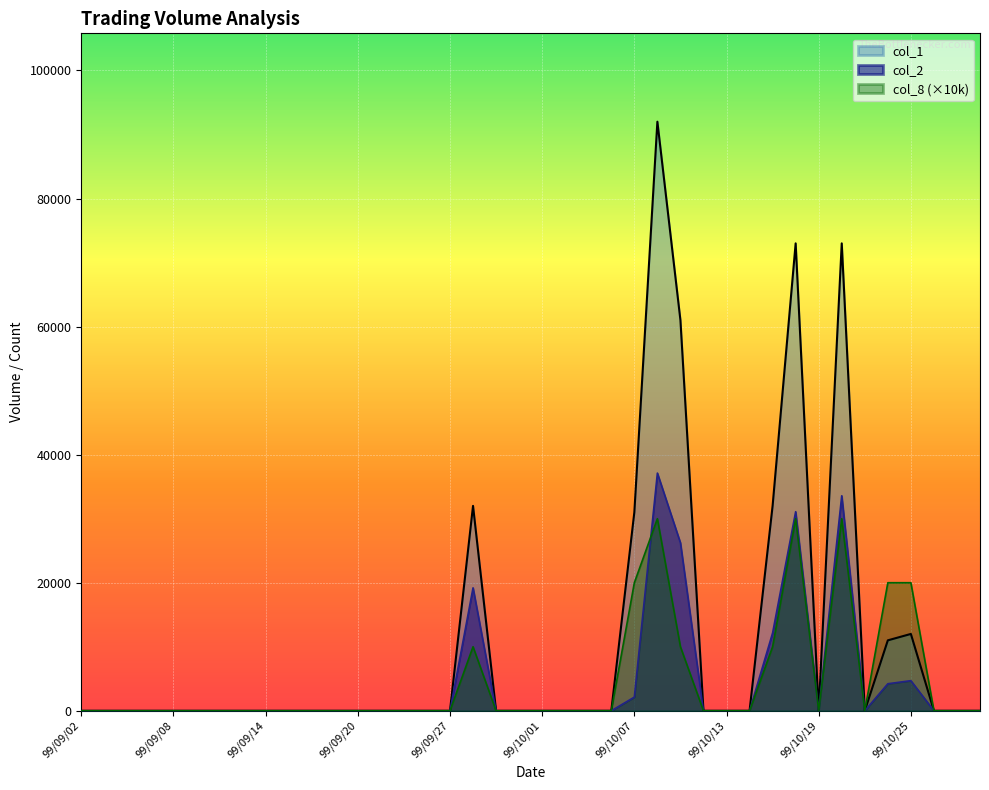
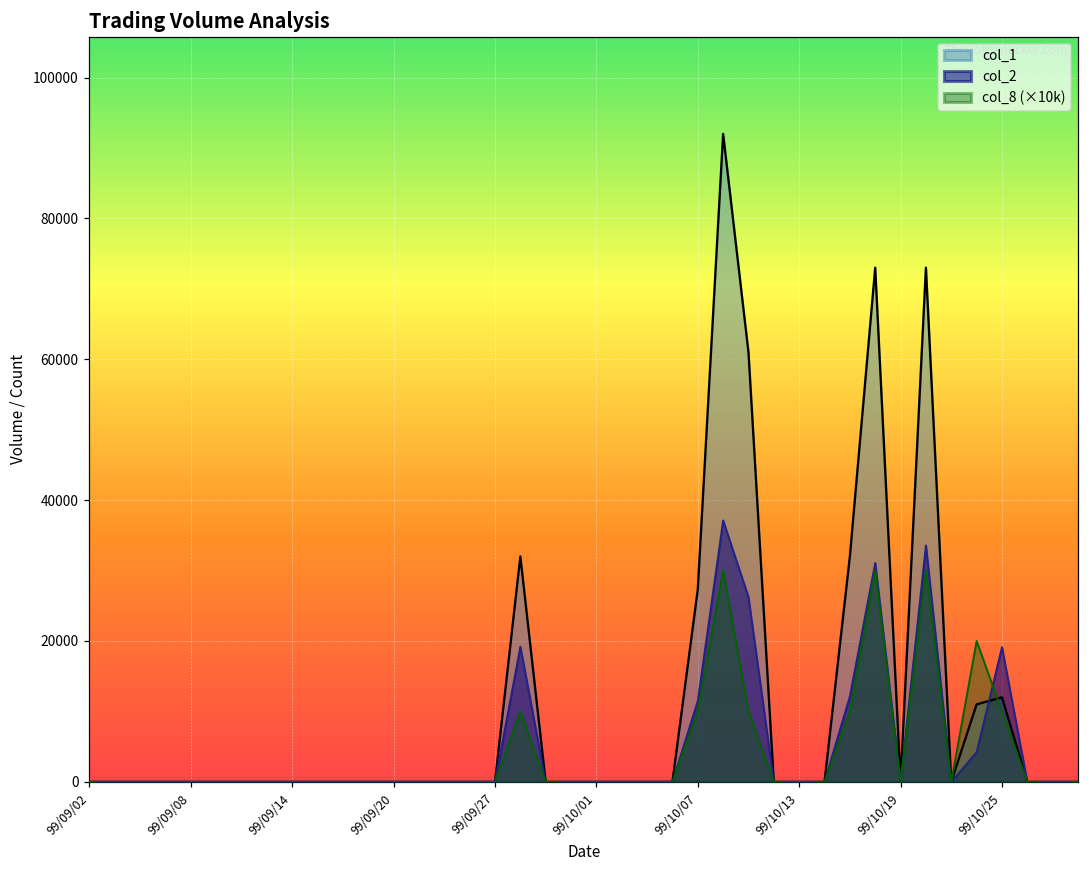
  {
    "col_1": {
-     "99/10/07": 31000,
+     "99/10/07": 27000,
      "99/10/25": 12000
    },
    "col_2": {
-     "99/10/07": 2000,
-     "99/10/25": 5000
+     "99/10/07": 12000,
+     "99/10/25": 19000
    },
    "col_8 (×10k)": {
-     "99/10/07": 20000,
-     "99/10/25": 20000
+     "99/10/07": 10000,
+     "99/10/25": 10000
    }
  }
